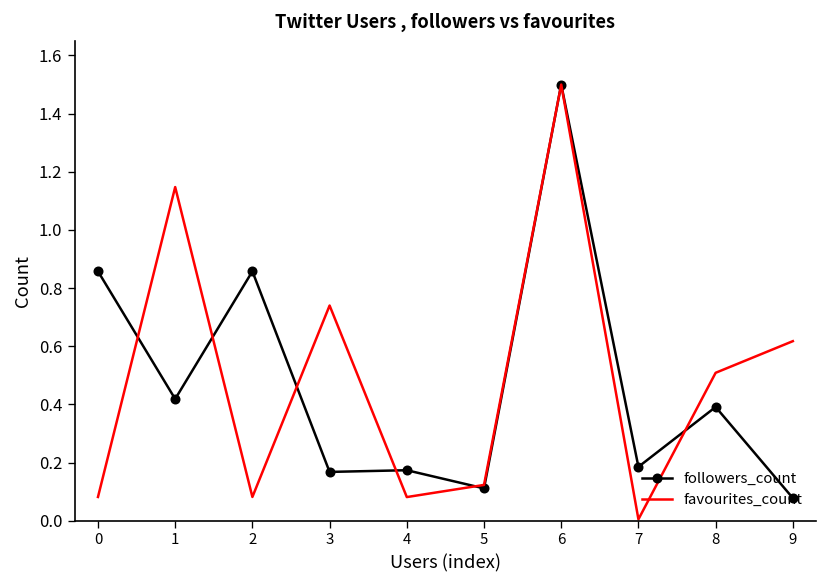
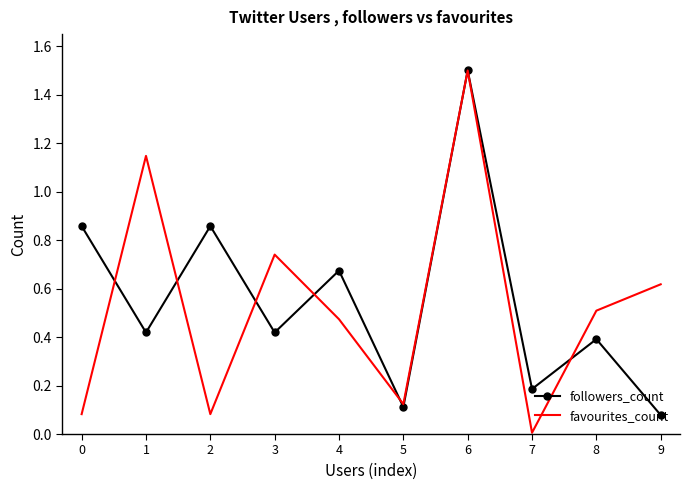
  {
    "followers_count": {
      "0": 0.86,
      "1": 0.42,
      "2": 0.86,
-     "3": 0.17,
-     "4": 0.17,
+     "3": 0.42,
+     "4": 0.67,
      "5": 0.11,
      "7": 0.19,
      "8": 0.39,
      "9": 0.08
    },
    "favourites_count": {
      "0": 0.08,
      "1": 1.15,
      "2": 0.08,
      "3": 0.74,
-     "4": 0.08,
+     "4": 0.47,
      "5": 0.12,
      "7": 0.01,
      "8": 0.51,
      "9": 0.62
    }
  }
